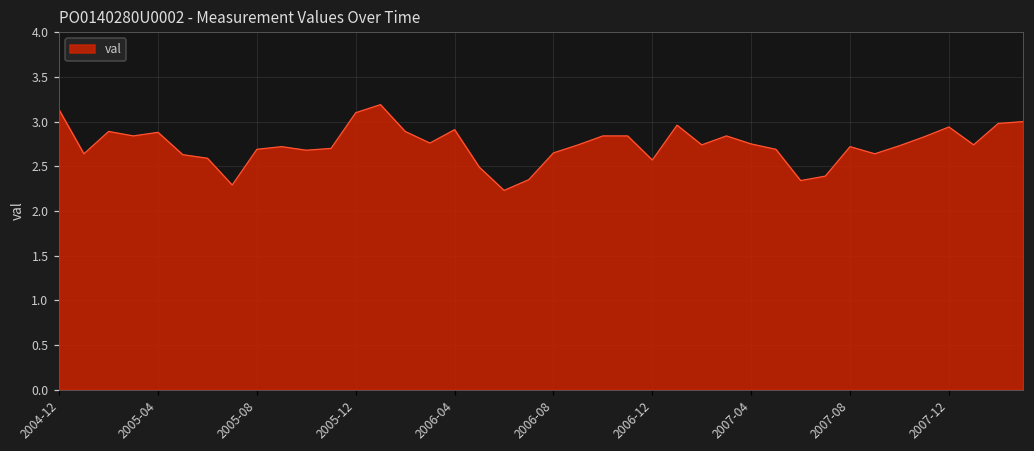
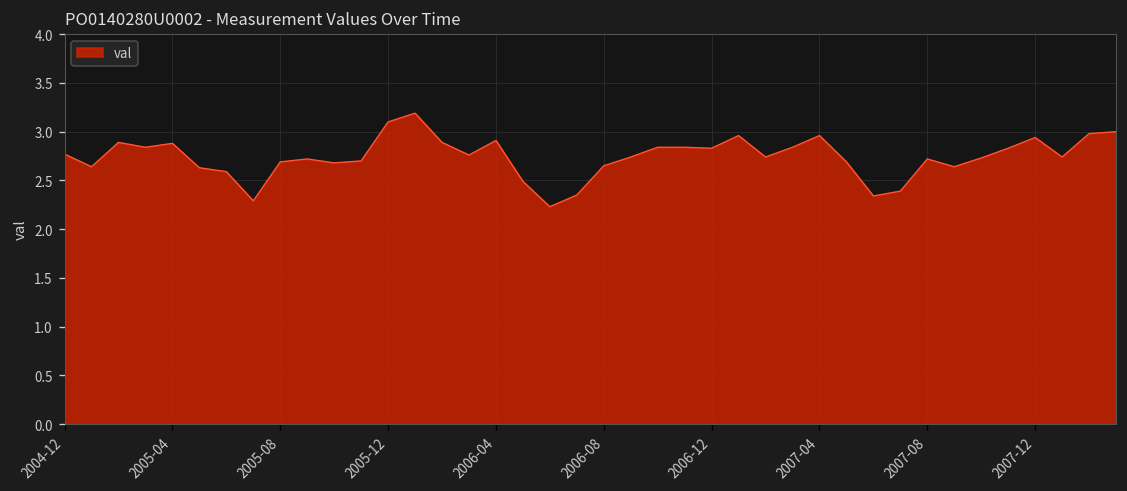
  {
-   "2004-12": 3.1,
+   "2004-12": 2.8,
    "2005-04": 2.9,
    "2005-08": 2.7,
    "2005-12": 3.1,
    "2006-04": 2.9,
    "2006-08": 2.7,
-   "2006-12": 2.6,
-   "2007-04": 2.8,
+   "2006-12": 2.8,
+   "2007-04": 3.0,
    "2007-08": 2.7,
    "2007-12": 2.9
  }
